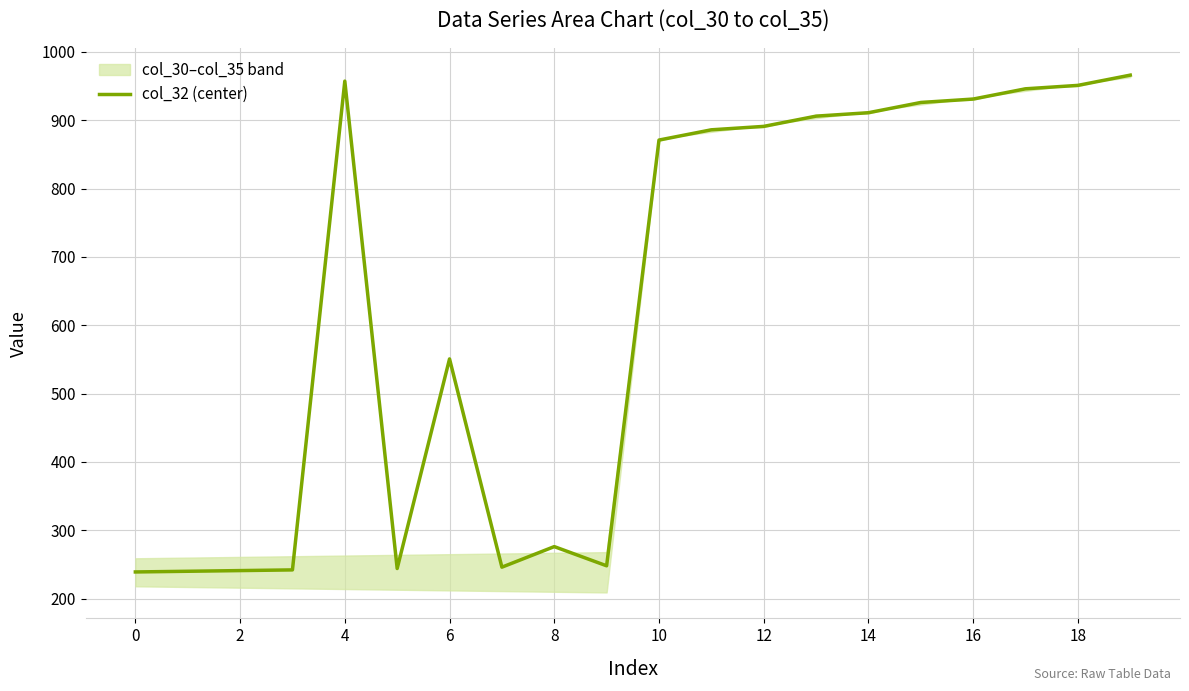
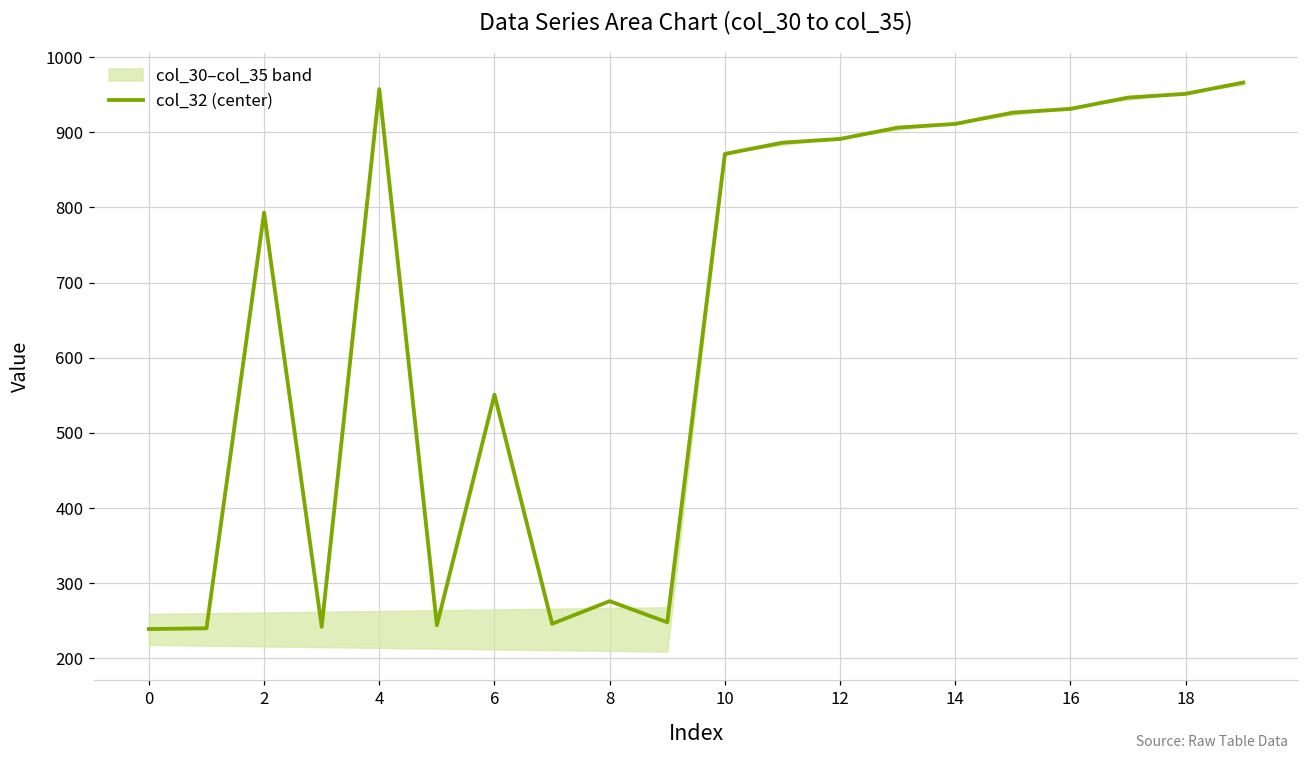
  {
    "col_32 (center)": {
      "0": 240,
-     "2": 240,
+     "2": 790,
      "4": 960,
      "6": 550,
      "8": 280
    }
  }
